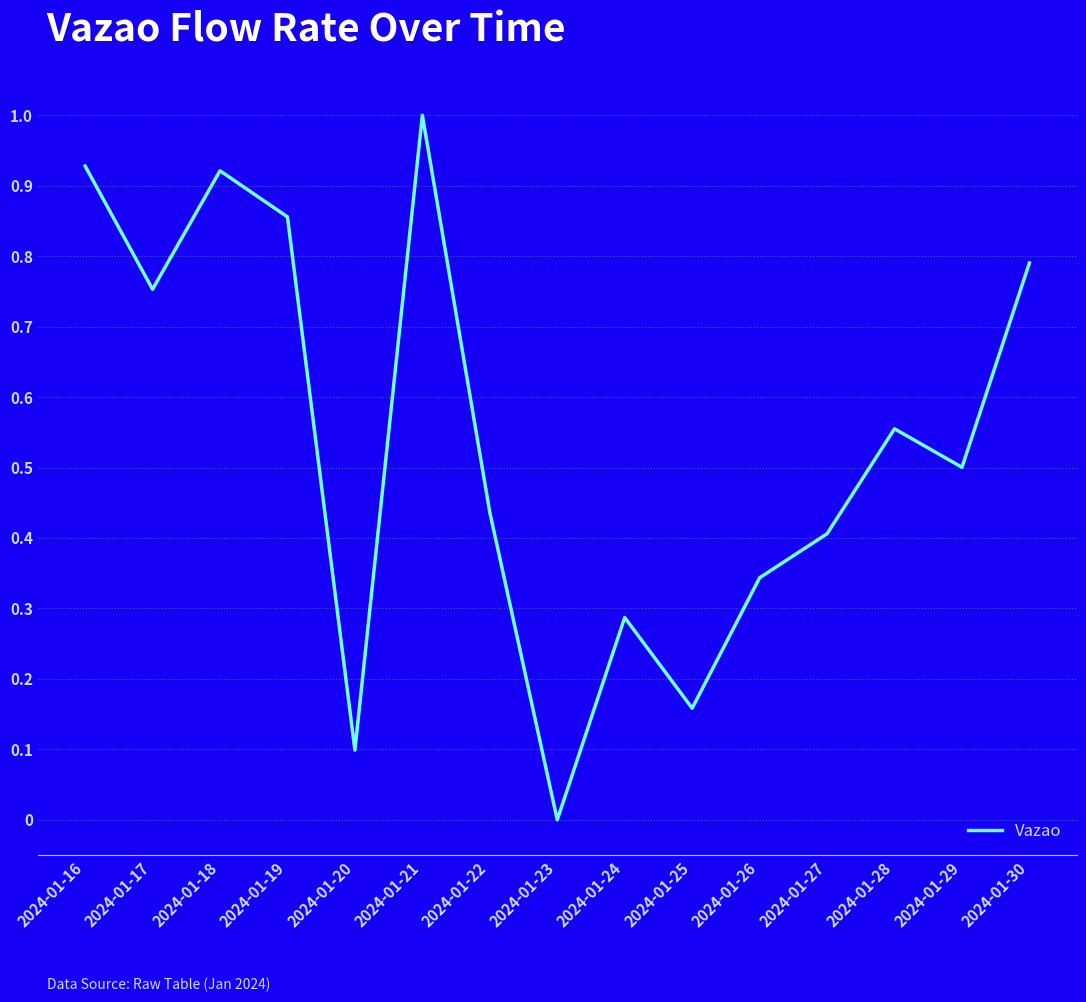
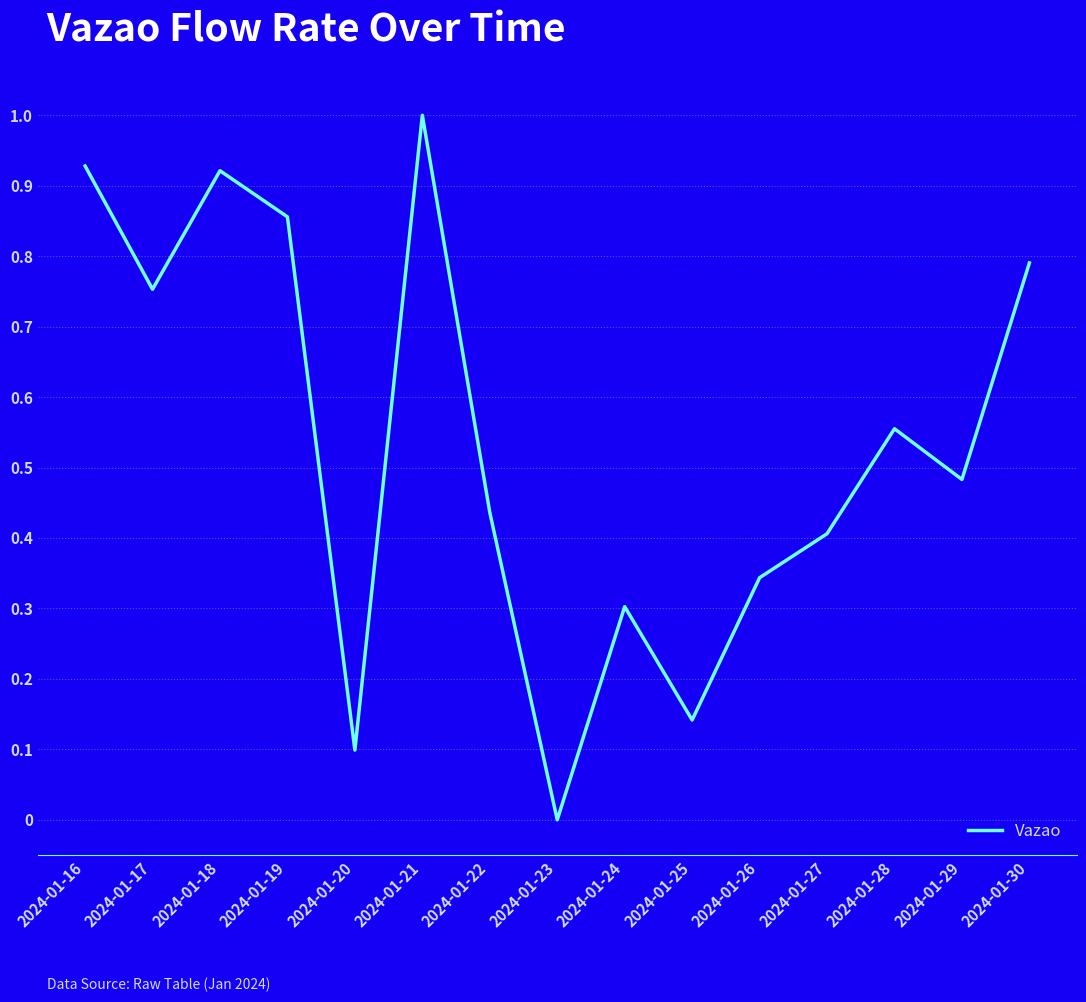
  {
    "2024-01-16": 0.93,
    "2024-01-17": 0.75,
    "2024-01-18": 0.92,
    "2024-01-19": 0.86,
    "2024-01-20": 0.10,
    "2024-01-21": 1.00,
    "2024-01-22": 0.44,
    "2024-01-23": 0.00,
-   "2024-01-24": 0.29,
-   "2024-01-25": 0.16,
+   "2024-01-24": 0.30,
+   "2024-01-25": 0.14,
    "2024-01-26": 0.34,
    "2024-01-27": 0.41,
    "2024-01-28": 0.56,
-   "2024-01-29": 0.50,
+   "2024-01-29": 0.48,
    "2024-01-30": 0.79
  }
